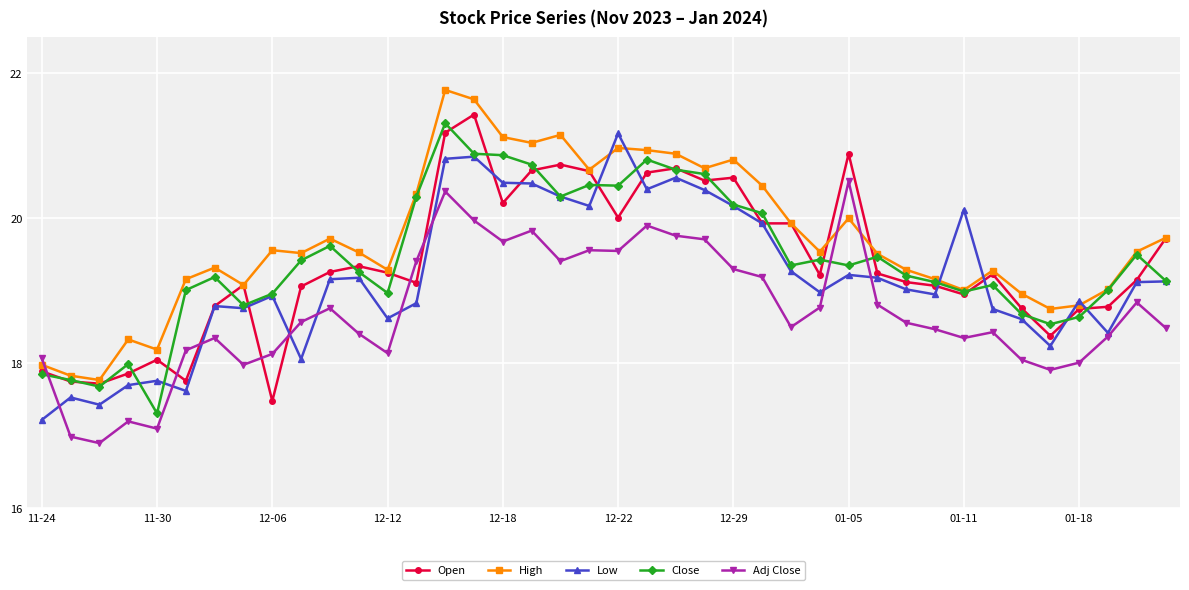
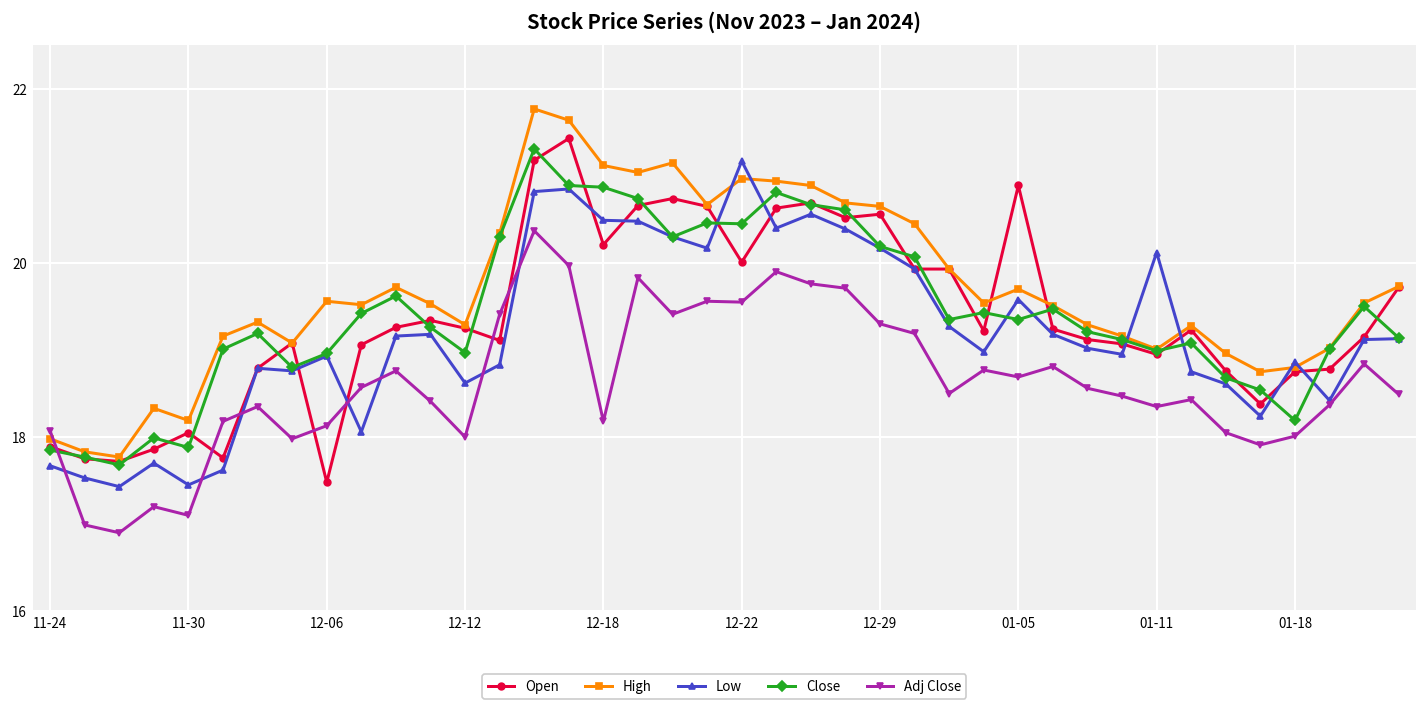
  {
    "Open": {
      "11-24": 17.9,
      "11-30": 18.1,
      "12-06": 17.5,
      "12-12": 19.3,
      "12-18": 20.2,
      "12-22": 20.0,
      "12-29": 20.6,
      "01-05": 20.9,
      "01-11": 19.0,
      "01-18": 18.8
    },
    "High": {
      "11-24": 18.0,
      "11-30": 18.2,
      "12-06": 19.6,
      "12-12": 19.3,
      "12-18": 21.1,
      "12-22": 21.0,
-     "12-29": 20.8,
-     "01-05": 20.0,
+     "12-29": 20.7,
+     "01-05": 19.7,
      "01-18": 18.8
    },
    "Low": {
-     "11-24": 17.2,
-     "11-30": 17.8,
+     "11-24": 17.7,
+     "11-30": 17.5,
      "12-12": 18.6,
      "12-18": 20.5,
      "12-22": 21.2,
-     "01-05": 19.2,
+     "01-05": 19.6,
      "01-11": 20.1,
      "01-18": 18.9
    },
    "Close": {
      "11-24": 17.9,
-     "11-30": 17.3,
+     "11-30": 17.9,
      "12-12": 19.0,
      "12-18": 20.9,
      "12-22": 20.5,
      "01-05": 19.4,
-     "01-18": 18.6
+     "01-18": 18.2
    },
    "Adj Close": {
      "11-24": 18.1,
      "11-30": 17.1,
      "12-06": 18.1,
-     "12-12": 18.1,
-     "12-18": 19.7,
+     "12-12": 18.0,
+     "12-18": 18.2,
      "12-22": 19.6,
      "12-29": 19.3,
-     "01-05": 20.5,
+     "01-05": 18.7,
      "01-11": 18.4,
      "01-18": 18.0
    }
  }
